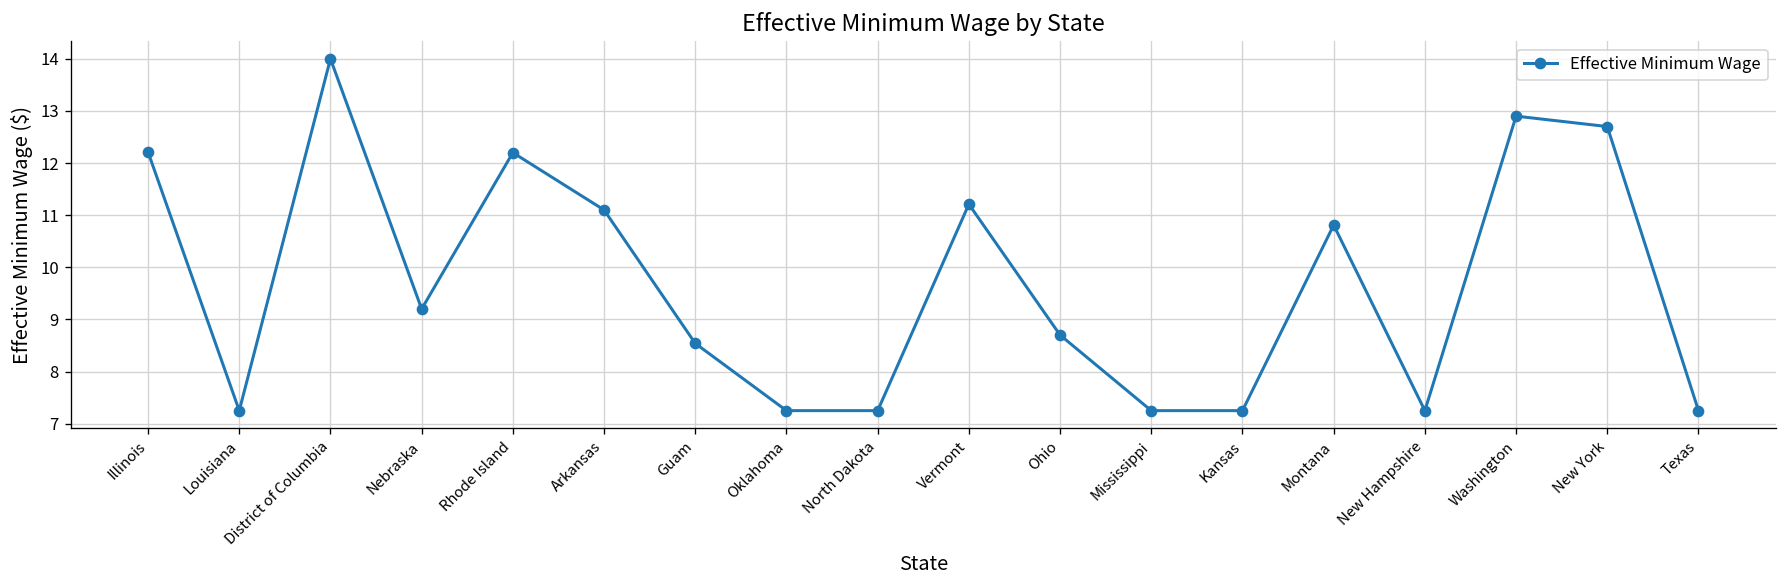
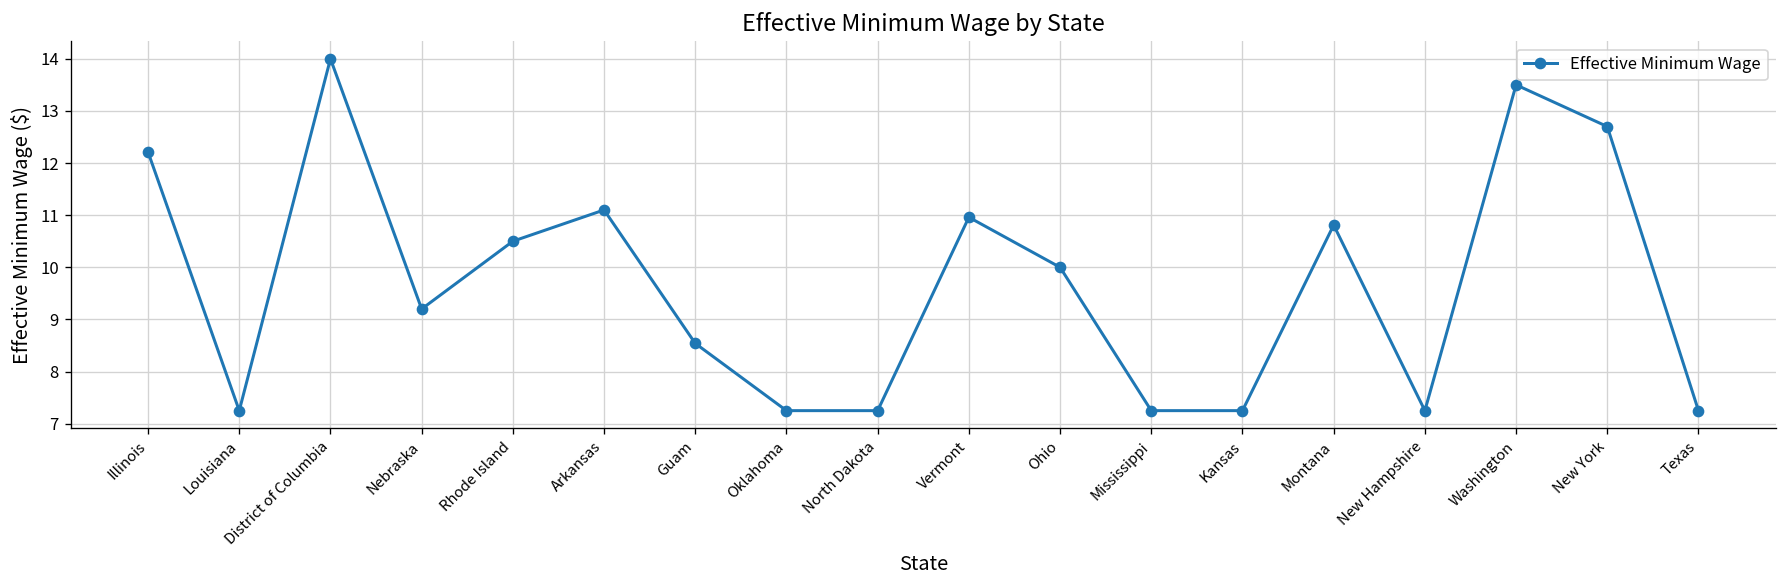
  {
    "Illinois": 12.2,
    "Louisiana": 7.3,
    "District of Columbia": 14.0,
    "Nebraska": 9.2,
-   "Rhode Island": 12.2,
+   "Rhode Island": 10.5,
    "Arkansas": 11.1,
    "Guam": 8.5,
    "Oklahoma": 7.3,
    "North Dakota": 7.3,
-   "Vermont": 11.2,
-   "Ohio": 8.7,
+   "Vermont": 11.0,
+   "Ohio": 10.0,
    "Mississippi": 7.3,
    "Kansas": 7.3,
    "Montana": 10.8,
    "New Hampshire": 7.3,
-   "Washington": 12.9,
+   "Washington": 13.5,
    "New York": 12.7,
    "Texas": 7.3
  }
